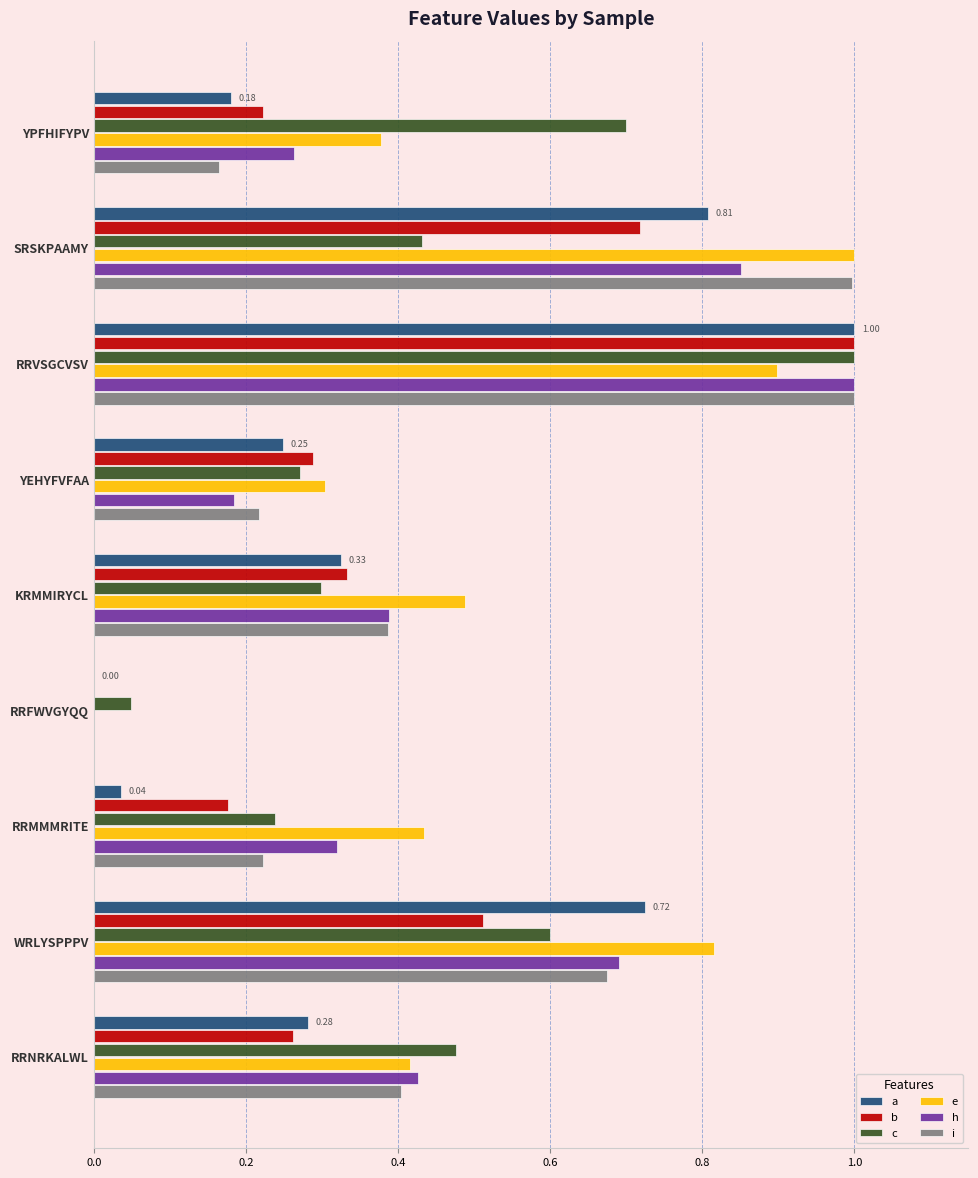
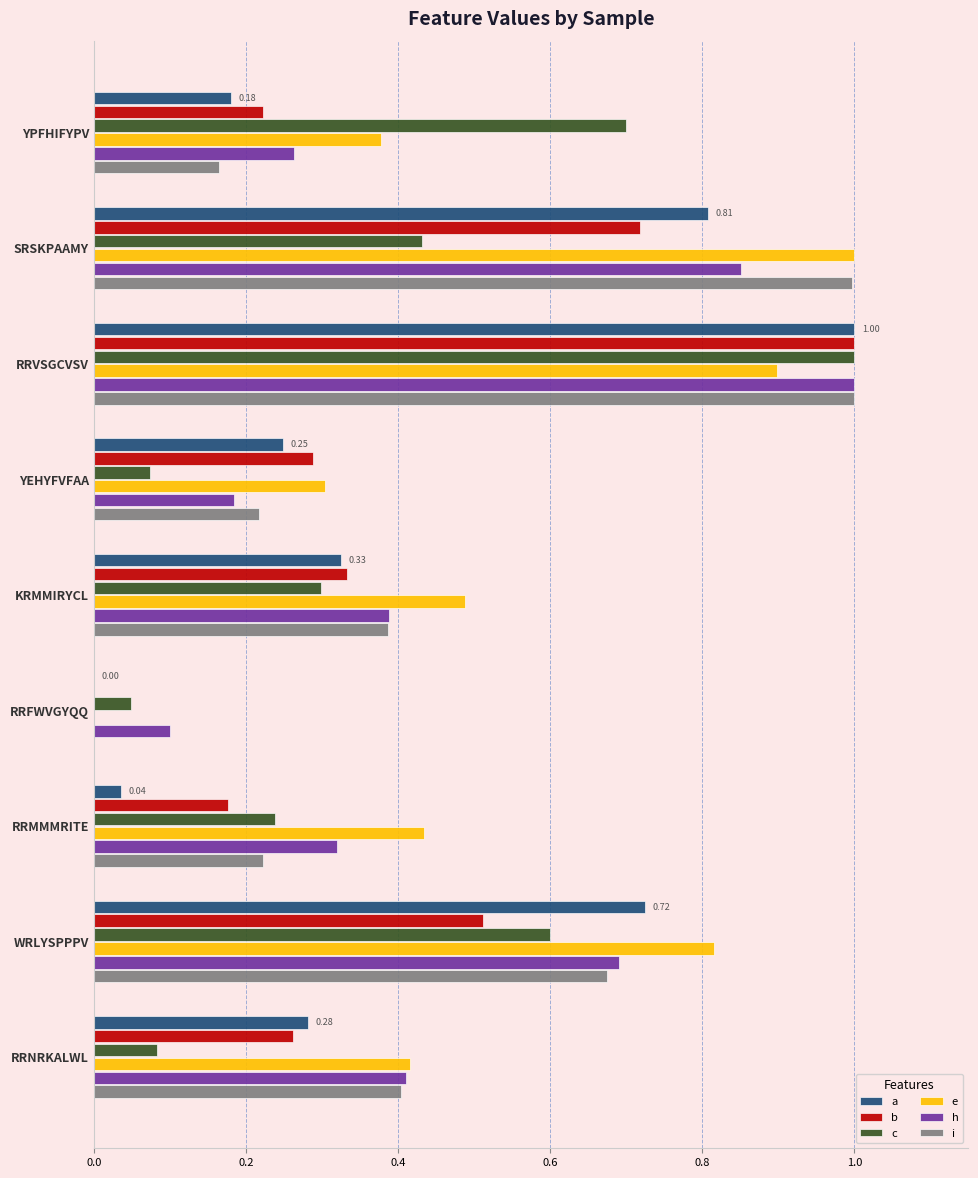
  {
    "a": {
      "YPFHIFYPV": 0.18,
      "SRSKPAAMY": 0.81,
      "RRVSGCVSV": 1.00,
      "YEHYFVFAA": 0.25,
      "KRMMIRYCL": 0.33,
      "RRFWVGYQQ": 0.00,
      "RRMMMRITE": 0.04,
      "WRLYSPPPV": 0.72,
      "RRNRKALWL": 0.28
    },
    "b": {
      "YPFHIFYPV": 0.22,
      "SRSKPAAMY": 0.72,
      "YEHYFVFAA": 0.29,
      "RRMMMRITE": 0.18,
      "WRLYSPPPV": 0.51,
      "RRNRKALWL": 0.26
    },
    "c": {
      "YPFHIFYPV": 0.70,
      "SRSKPAAMY": 0.43,
-     "YEHYFVFAA": 0.27,
+     "YEHYFVFAA": 0.07,
      "KRMMIRYCL": 0.30,
      "RRFWVGYQQ": 0.05,
      "RRMMMRITE": 0.24,
      "WRLYSPPPV": 0.60,
-     "RRNRKALWL": 0.48
+     "RRNRKALWL": 0.08
    },
    "e": {
      "YPFHIFYPV": 0.38,
      "SRSKPAAMY": 1.00,
      "RRVSGCVSV": 0.90,
      "YEHYFVFAA": 0.30,
      "KRMMIRYCL": 0.49,
      "RRFWVGYQQ": 0.00,
      "RRMMMRITE": 0.43,
      "WRLYSPPPV": 0.82,
      "RRNRKALWL": 0.42
    },
    "h": {
      "YPFHIFYPV": 0.26,
      "SRSKPAAMY": 0.85,
      "RRVSGCVSV": 1.00,
      "YEHYFVFAA": 0.18,
      "KRMMIRYCL": 0.39,
-     "RRFWVGYQQ": 0.0,
+     "RRFWVGYQQ": 0.1,
      "RRMMMRITE": 0.32,
      "WRLYSPPPV": 0.69,
-     "RRNRKALWL": 0.43
+     "RRNRKALWL": 0.41
    },
    "i": {
      "YPFHIFYPV": 0.16,
      "SRSKPAAMY": 1.00,
      "RRVSGCVSV": 1.00,
      "YEHYFVFAA": 0.22,
      "KRMMIRYCL": 0.39,
      "RRFWVGYQQ": 0.00,
      "RRMMMRITE": 0.22,
      "WRLYSPPPV": 0.67,
      "RRNRKALWL": 0.40
    }
  }
